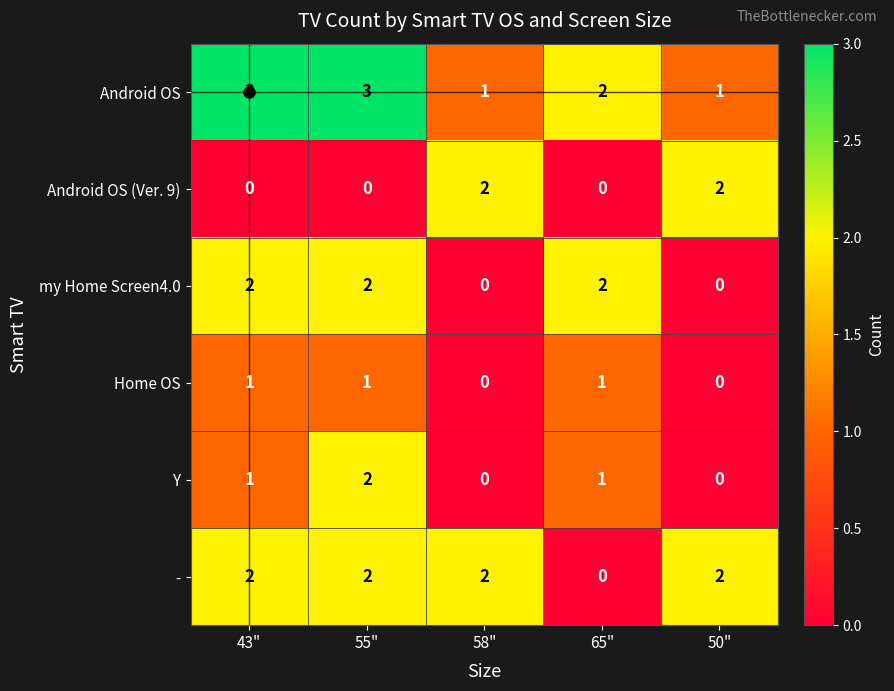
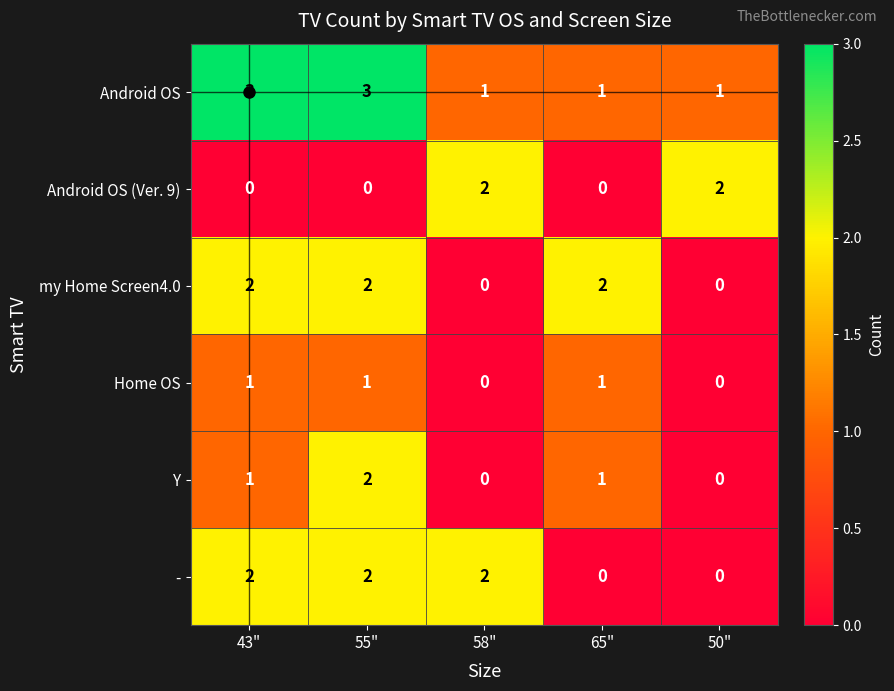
  {
    "Android OS": {
      "55\"": 3,
      "58\"": 1,
-     "65\"": 2,
+     "65\"": 1,
      "50\"": 1
    },
    "Android OS (Ver. 9)": {
      "43\"": 0,
      "55\"": 0,
      "58\"": 2,
      "65\"": 0,
      "50\"": 2
    },
    "my Home Screen4.0": {
      "43\"": 2,
      "55\"": 2,
      "58\"": 0,
      "65\"": 2,
      "50\"": 0
    },
    "Home OS": {
      "43\"": 1,
      "55\"": 1,
      "58\"": 0,
      "65\"": 1,
      "50\"": 0
    },
    "Y": {
      "43\"": 1,
      "55\"": 2,
      "58\"": 0,
      "65\"": 1,
      "50\"": 0
    },
    "-": {
      "43\"": 2,
      "55\"": 2,
      "58\"": 2,
      "65\"": 0,
-     "50\"": 2
+     "50\"": 0
    }
  }
